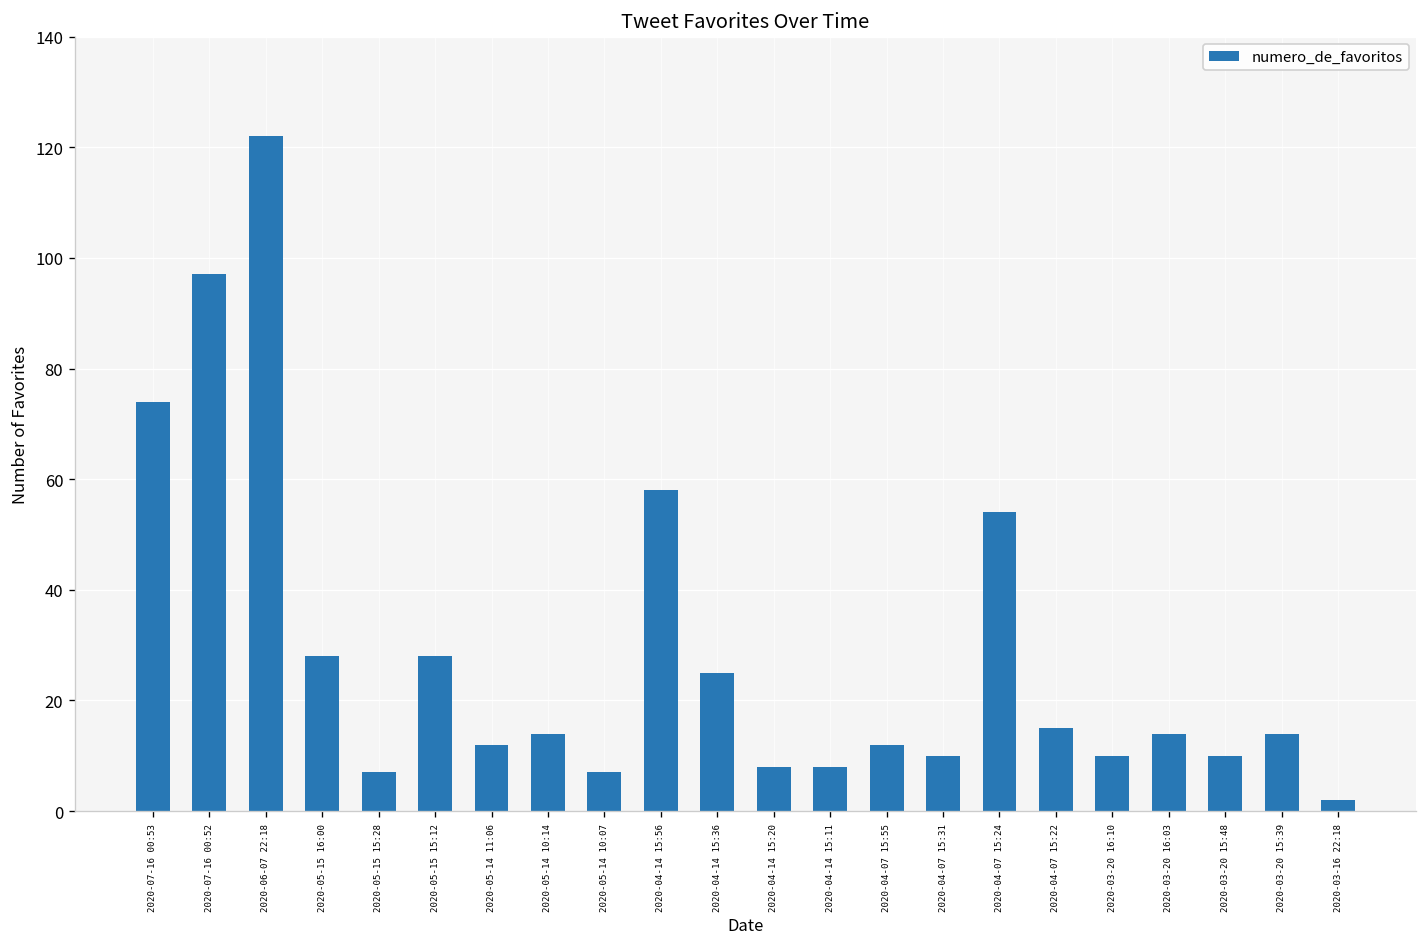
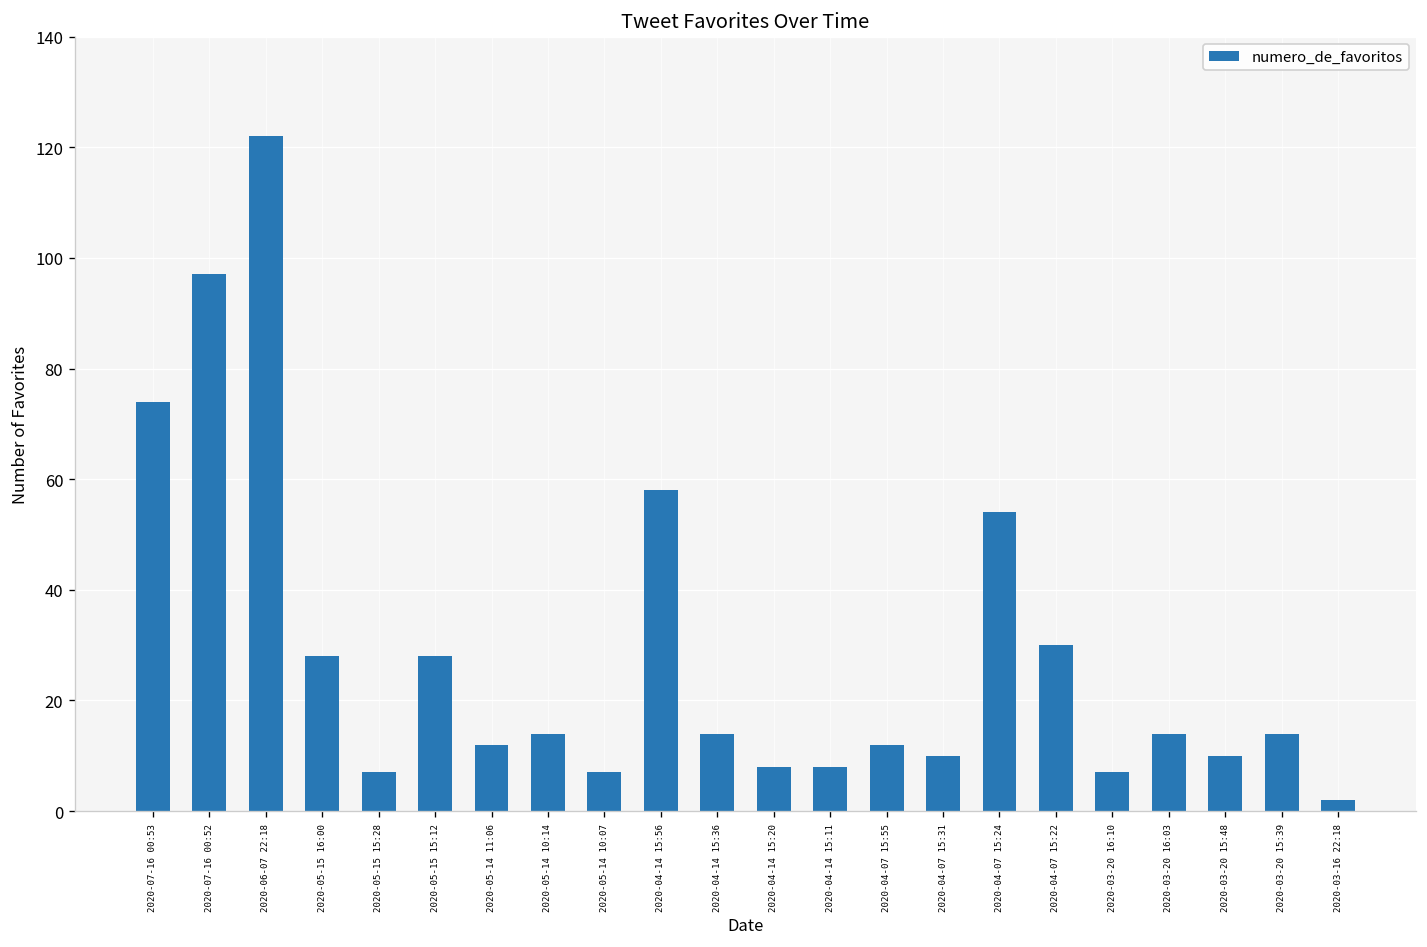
  {
    "2020-07-16 00:53": 74,
    "2020-07-16 00:52": 97,
    "2020-06-07 22:18": 122,
    "2020-05-15 16:00": 28,
    "2020-05-15 15:28": 7,
    "2020-05-15 15:12": 28,
    "2020-05-14 11:06": 12,
    "2020-05-14 10:14": 14,
    "2020-05-14 10:07": 7,
    "2020-04-14 15:56": 58,
-   "2020-04-14 15:36": 25,
+   "2020-04-14 15:36": 14,
    "2020-04-14 15:20": 8,
    "2020-04-14 15:11": 8,
    "2020-04-07 15:55": 12,
    "2020-04-07 15:31": 10,
    "2020-04-07 15:24": 54,
-   "2020-04-07 15:22": 15,
-   "2020-03-20 16:10": 10,
+   "2020-04-07 15:22": 30,
+   "2020-03-20 16:10": 7,
    "2020-03-20 16:03": 14,
    "2020-03-20 15:48": 10,
    "2020-03-20 15:39": 14,
    "2020-03-16 22:18": 2
  }
